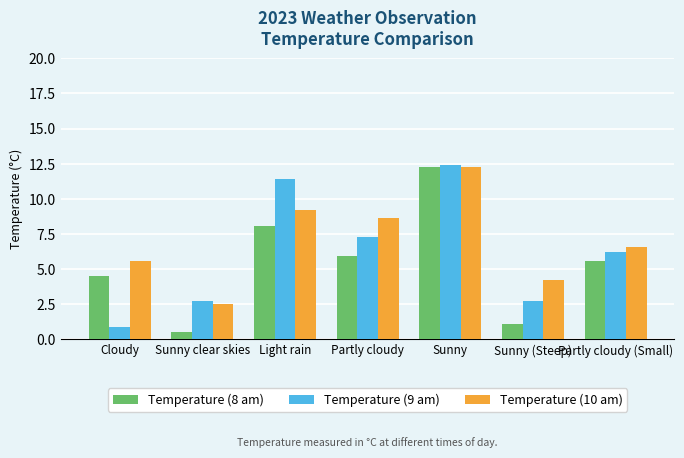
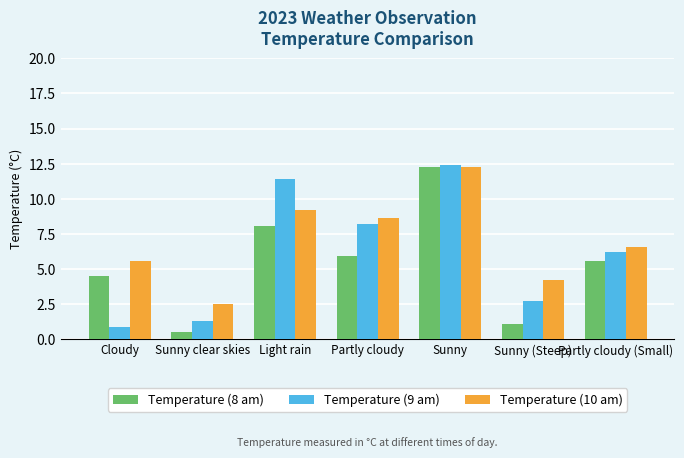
  {
    "Temperature (9 am)": {
      "Cloudy": 0.9,
-     "Sunny clear skies": 2.7,
+     "Sunny clear skies": 1.3,
      "Light rain": 11.4,
-     "Partly cloudy": 7.3,
+     "Partly cloudy": 8.2,
      "Sunny": 12.4,
      "Partly cloudy (Small)": 6.2
    }
  }
